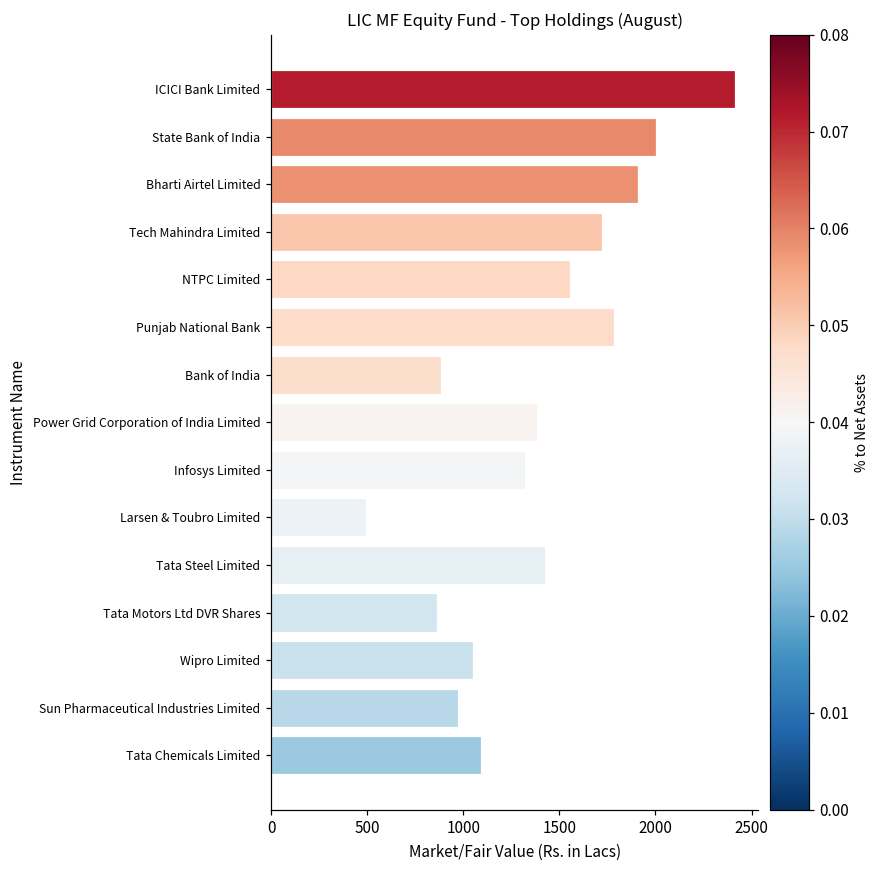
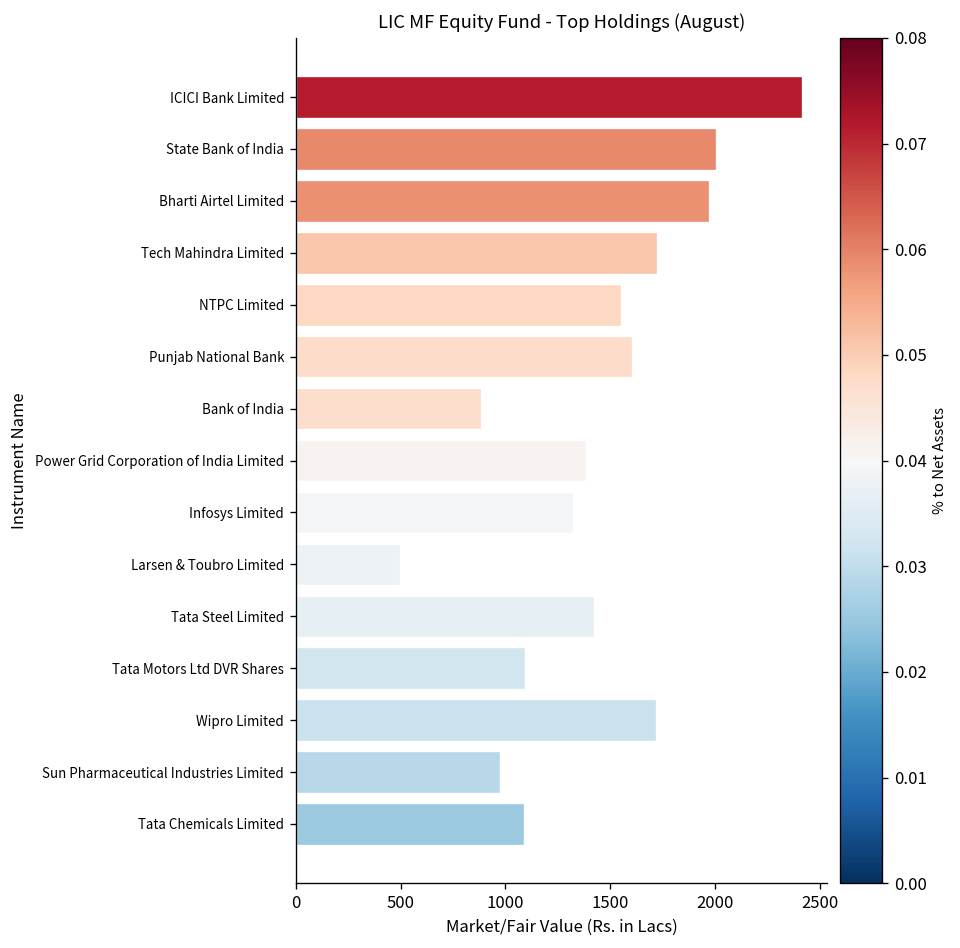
  {
    "ICICI Bank Limited": 2410,
    "State Bank of India": 2000,
-   "Bharti Airtel Limited": 1910,
+   "Bharti Airtel Limited": 1970,
    "Tech Mahindra Limited": 1720,
    "NTPC Limited": 1550,
-   "Punjab National Bank": 1780,
+   "Punjab National Bank": 1600,
    "Bank of India": 880,
    "Power Grid Corporation of India Limited": 1390,
    "Infosys Limited": 1320,
    "Larsen & Toubro Limited": 500,
    "Tata Steel Limited": 1420,
-   "Tata Motors Ltd DVR Shares": 860,
-   "Wipro Limited": 1050,
+   "Tata Motors Ltd DVR Shares": 1090,
+   "Wipro Limited": 1720,
    "Sun Pharmaceutical Industries Limited": 970,
    "Tata Chemicals Limited": 1090
  }
